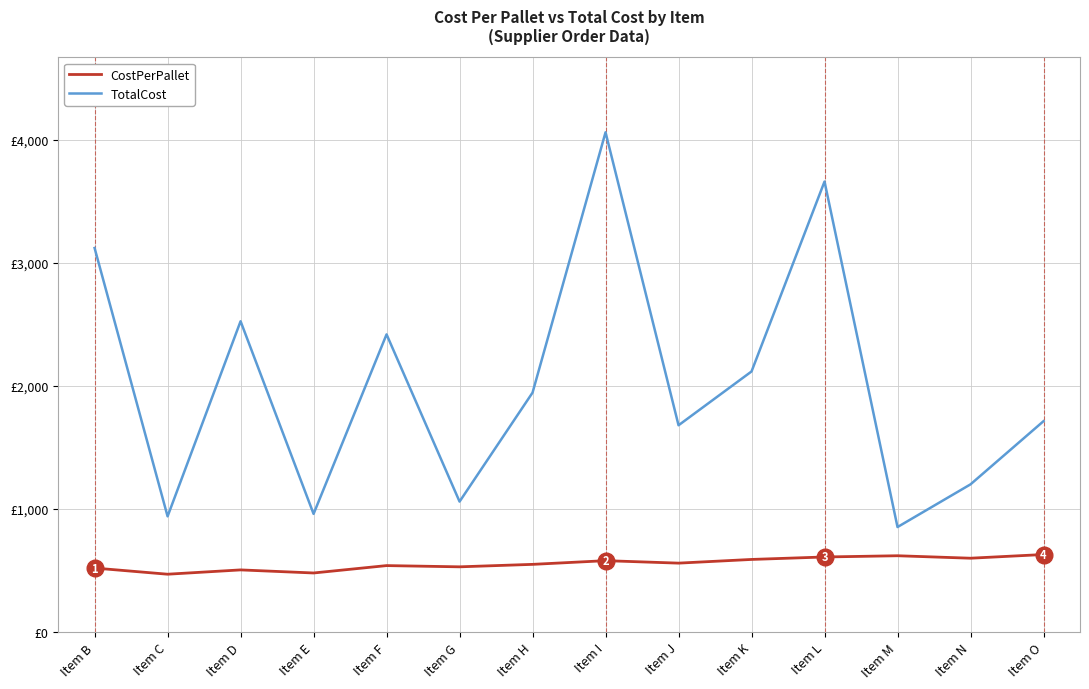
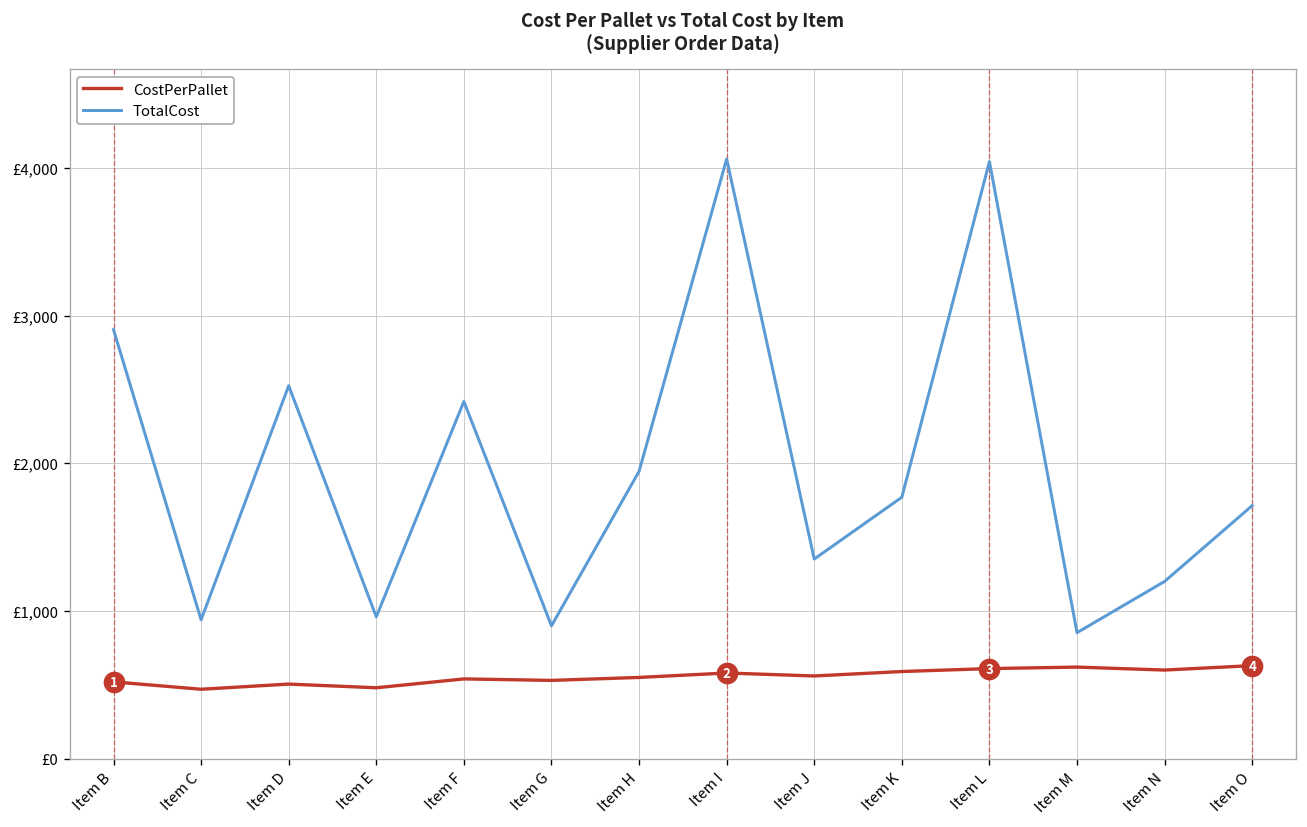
  {
    "TotalCost": {
-     "Item B": "£3,120",
+     "Item B": "£2,900",
      "Item C": "£940",
      "Item D": "£2,530",
      "Item E": "£960",
      "Item F": "£2,420",
-     "Item G": "£1,060",
+     "Item G": "£900",
      "Item H": "£1,950",
      "Item I": "£4,060",
-     "Item J": "£1,680",
-     "Item K": "£2,120",
-     "Item L": "£3,660",
+     "Item J": "£1,350",
+     "Item K": "£1,770",
+     "Item L": "£4,040",
      "Item M": "£850",
      "Item N": "£1,200",
      "Item O": "£1,710"
    }
  }
